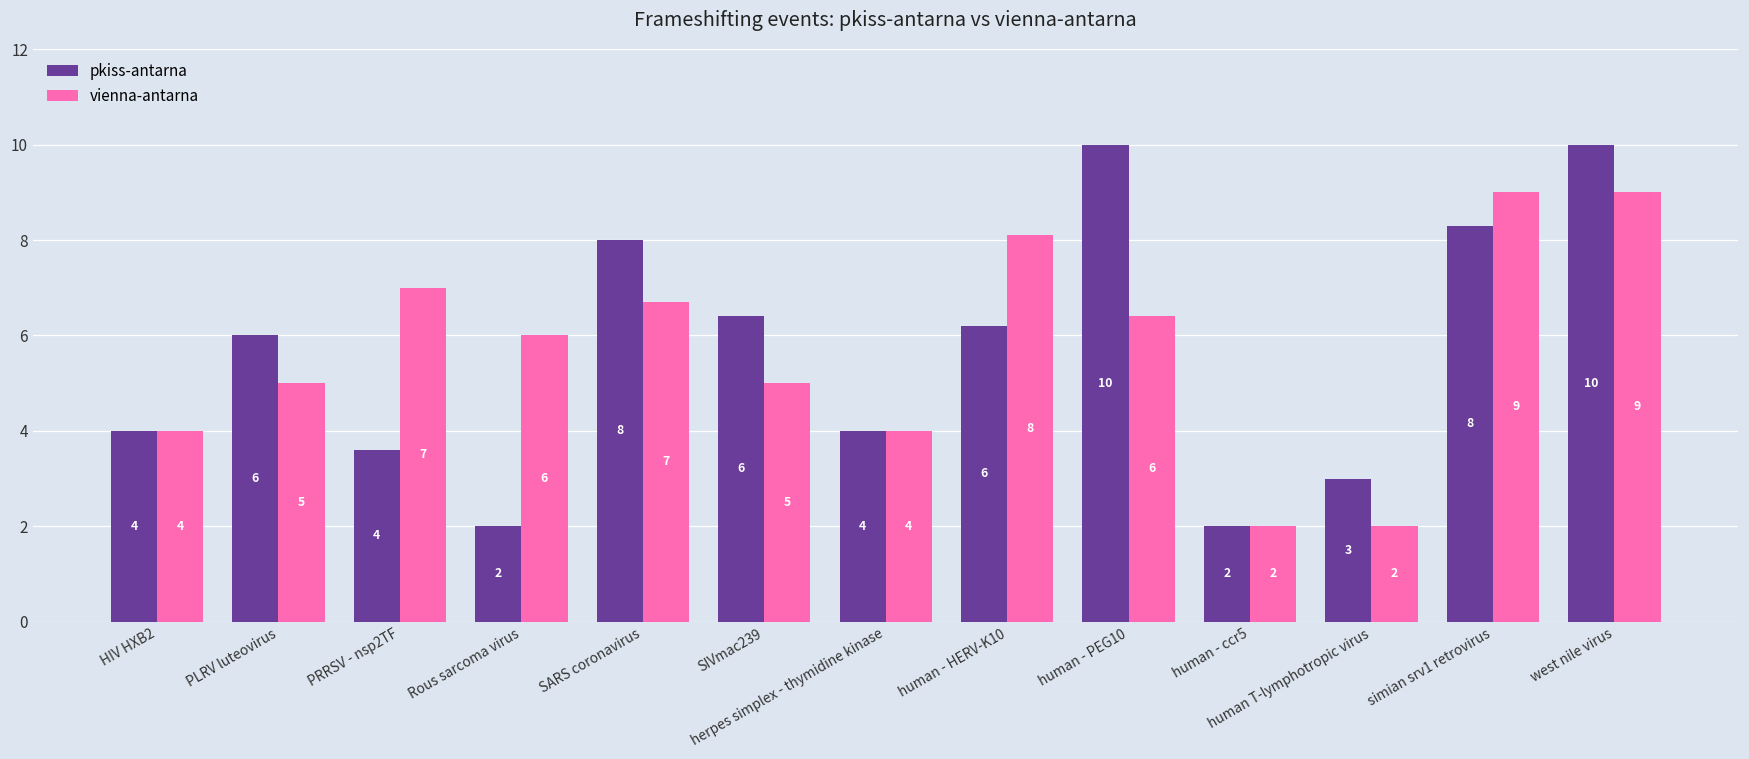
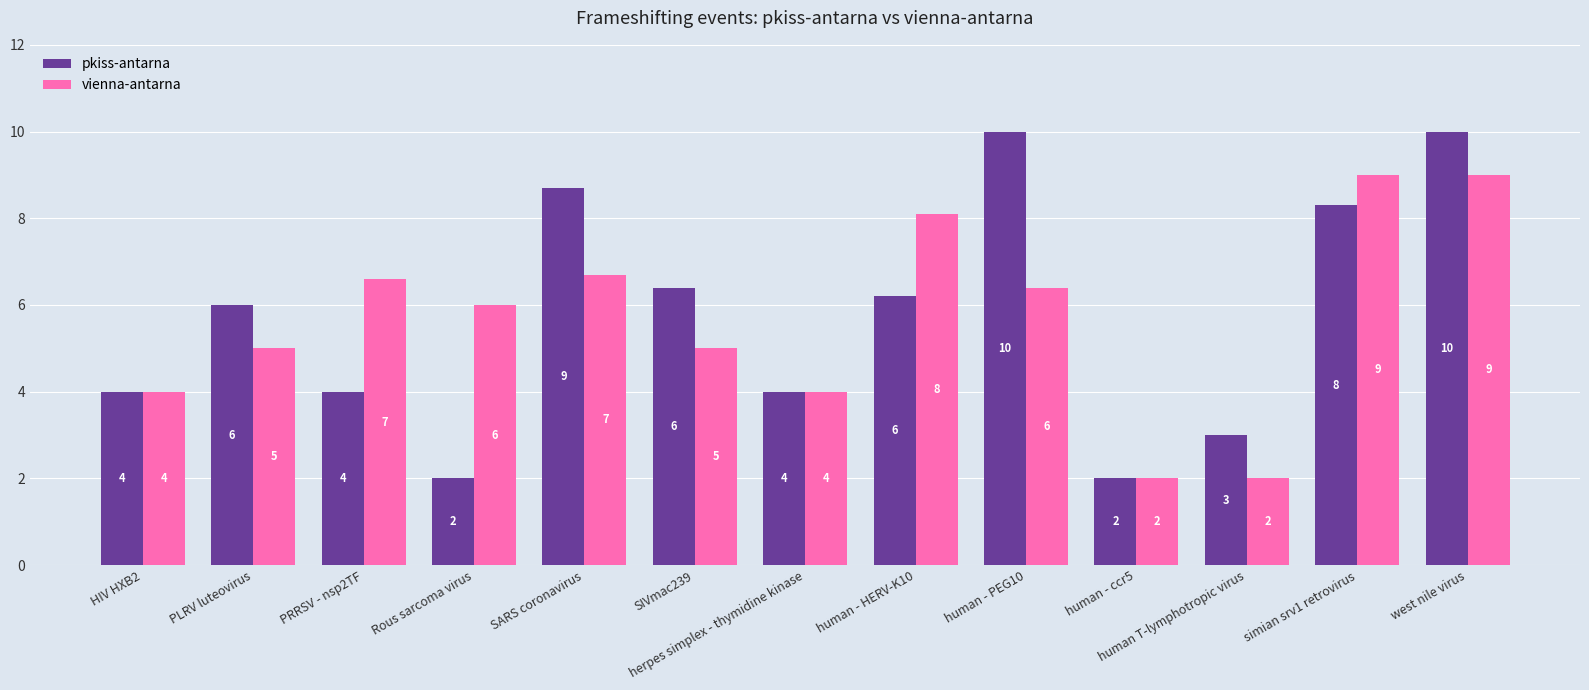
  {
    "pkiss-antarna": {
      "HIV HXB2": 4,
      "PLRV luteovirus": 6,
-     "PRRSV - nsp2TF": 3.6,
+     "PRRSV - nsp2TF": 4.0,
      "Rous sarcoma virus": 2,
-     "SARS coronavirus": 8,
+     "SARS coronavirus": 9,
      "SIVmac239": 6,
      "herpes simplex - thymidine kinase": 4,
      "human - HERV-K10": 6,
      "human - PEG10": 10,
      "human - ccr5": 2,
      "human T-lymphotropic virus": 3,
      "simian srv1 retrovirus": 8,
      "west nile virus": 10
    },
    "vienna-antarna": {
-     "PRRSV - nsp2TF": 7.0
+     "PRRSV - nsp2TF": 6.6
    }
  }
